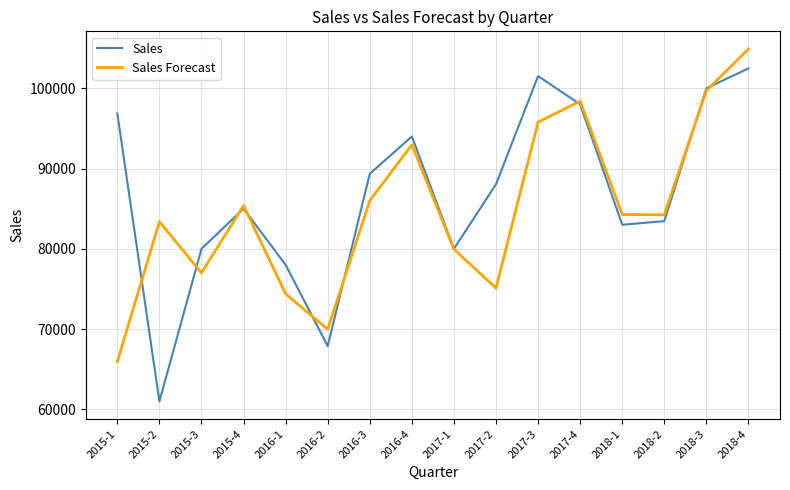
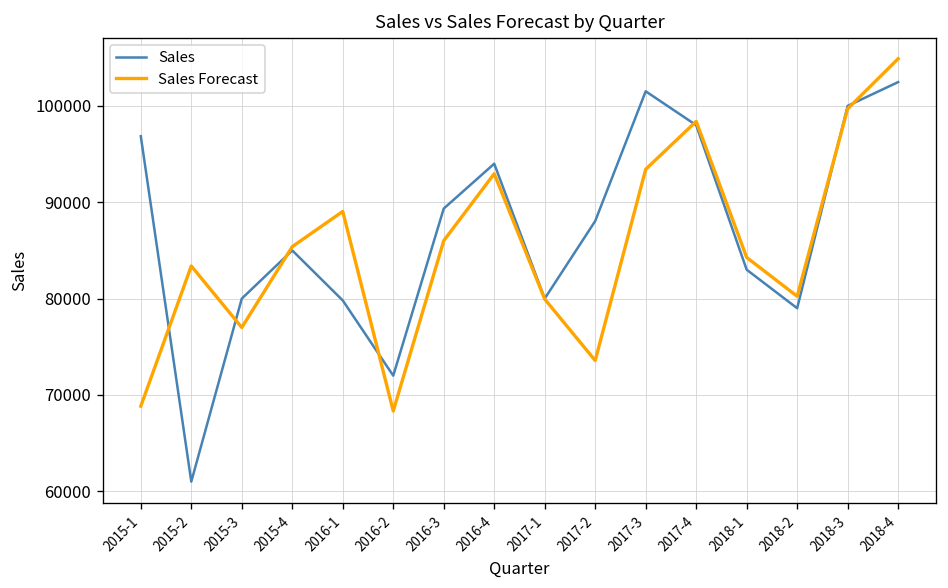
  {
    "Sales": {
      "2015-1": 97000,
      "2015-2": 61000,
      "2015-3": 80000,
      "2015-4": 85000,
-     "2016-1": 78000,
-     "2016-2": 68000,
+     "2016-1": 80000,
+     "2016-2": 72000,
      "2016-3": 89000,
      "2016-4": 94000,
      "2017-2": 88000,
      "2017-3": 102000,
      "2017-4": 98000,
      "2018-1": 83000,
-     "2018-2": 83000,
+     "2018-2": 79000,
      "2018-4": 102000
    },
    "Sales Forecast": {
-     "2015-1": 66000,
+     "2015-1": 69000,
      "2015-2": 83000,
      "2015-3": 77000,
      "2015-4": 85000,
-     "2016-1": 74000,
-     "2016-2": 70000,
+     "2016-1": 89000,
+     "2016-2": 68000,
      "2016-3": 86000,
      "2016-4": 93000,
-     "2017-2": 75000,
-     "2017-3": 96000,
+     "2017-2": 74000,
+     "2017-3": 93000,
      "2017-4": 98000,
      "2018-1": 84000,
-     "2018-2": 84000,
+     "2018-2": 80000,
      "2018-4": 105000
    }
  }
